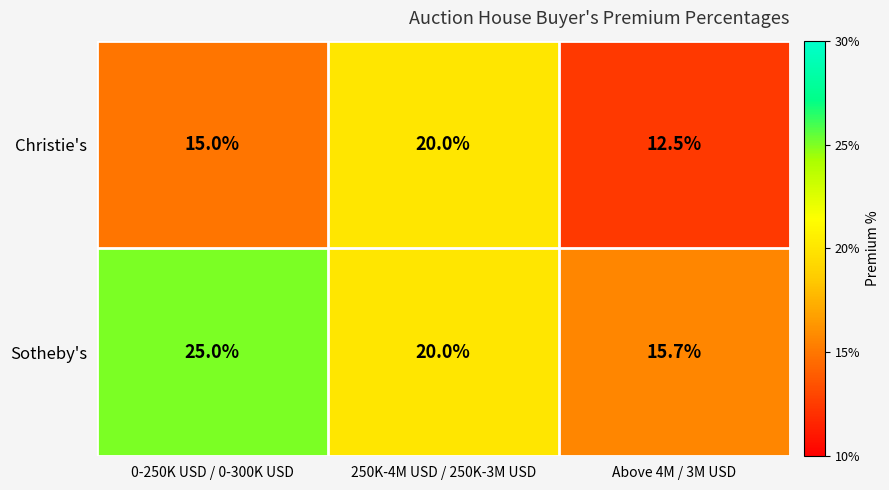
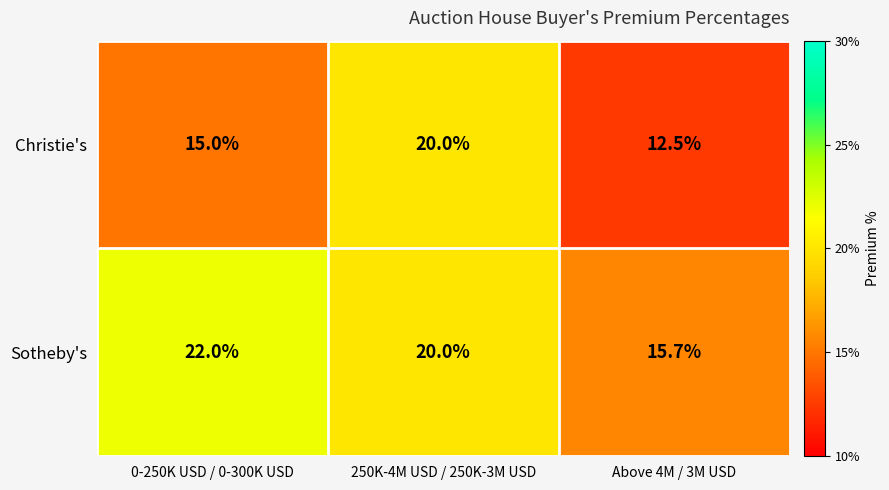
  {
    "Christie's": {
      "0-250K USD / 0-300K USD": "15.0%",
      "250K-4M USD / 250K-3M USD": "20.0%",
      "Above 4M / 3M USD": "12.5%"
    },
    "Sotheby's": {
-     "0-250K USD / 0-300K USD": "25.0%",
+     "0-250K USD / 0-300K USD": "22.0%",
      "250K-4M USD / 250K-3M USD": "20.0%",
      "Above 4M / 3M USD": "15.7%"
    }
  }
